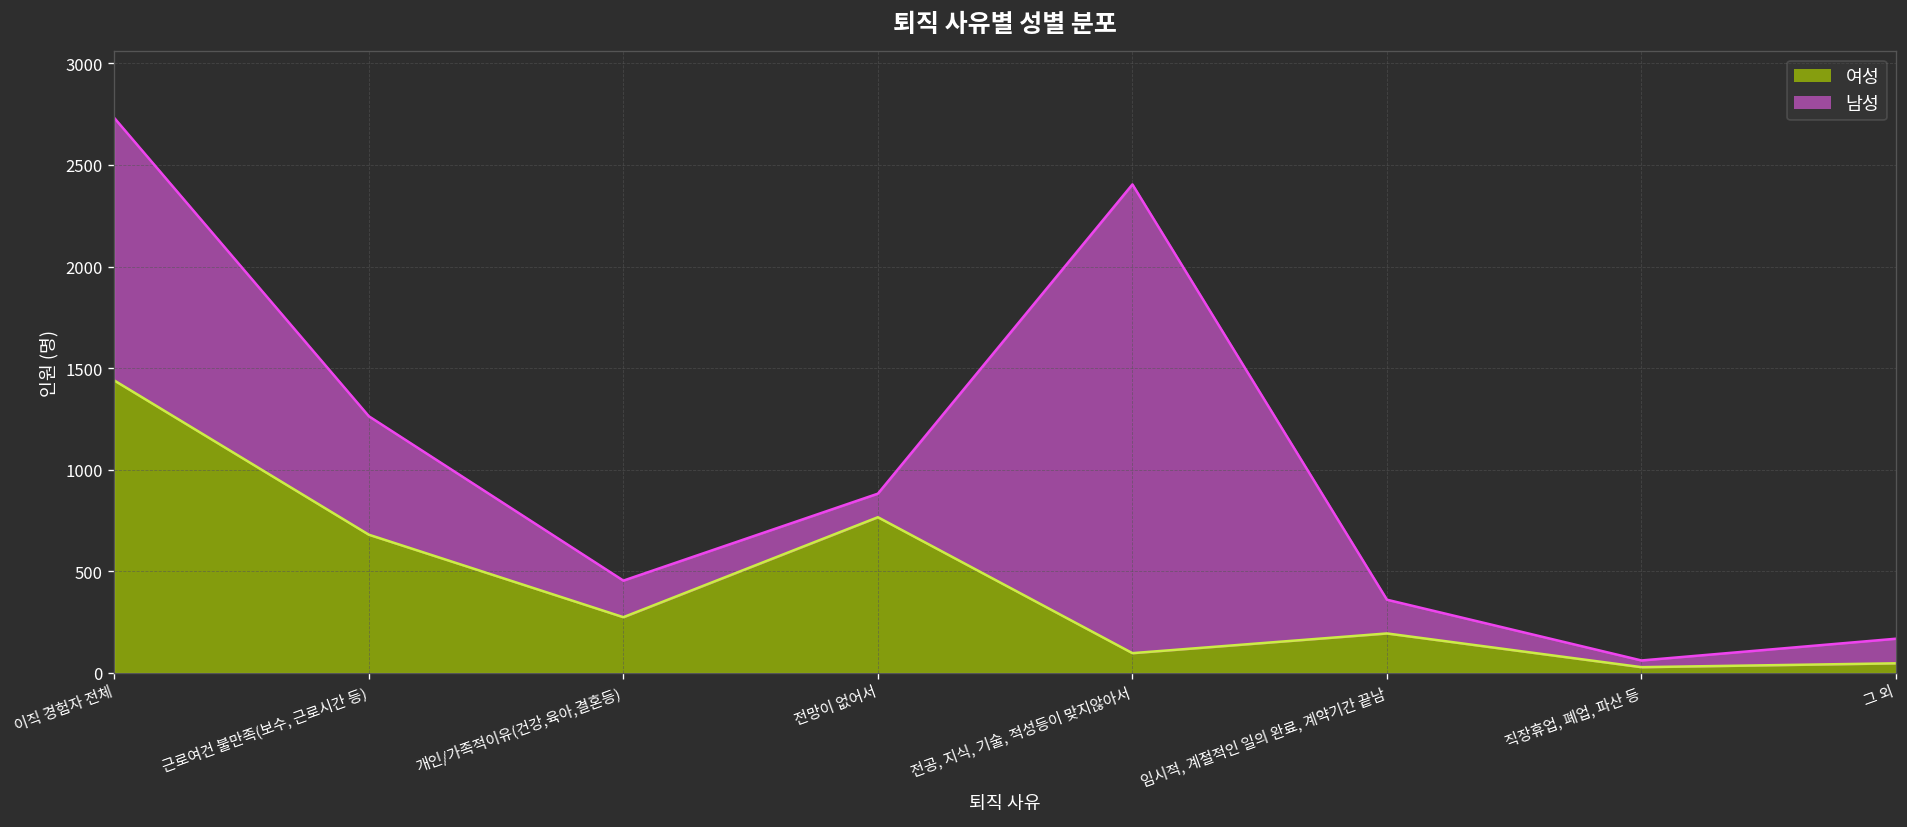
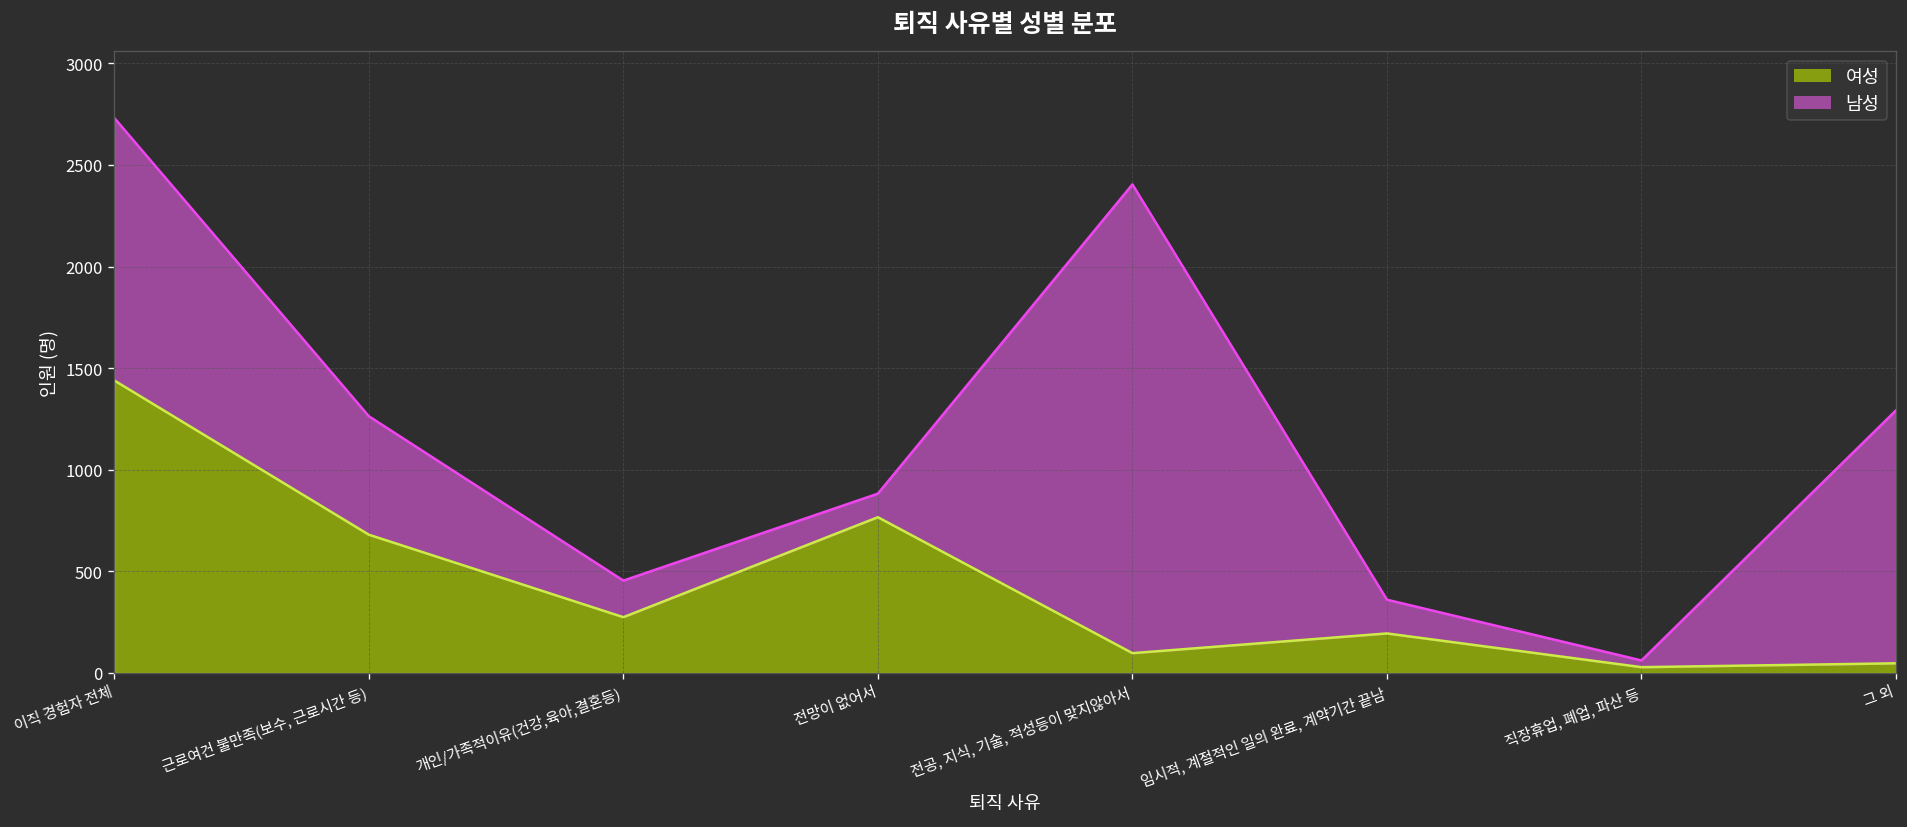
  {
    "여성": {
      "이직 경험자 전체": 1440,
      "근로여건 불만족(보수, 근로시간 등)": 680,
      "개인/가족적이유(건강,육아,결혼등)": 270,
      "전망이 없어서": 770,
      "전공, 지식, 기술, 적성등이 맞지않아서": 100,
      "임시적, 계절적인 일의 완료, 계약기간 끝남": 190,
      "직장휴업, 폐업, 파산 등": 30,
      "그 외": 50
    },
    "남성": {
      "이직 경험자 전체": 1290,
      "근로여건 불만족(보수, 근로시간 등)": 580,
      "개인/가족적이유(건강,육아,결혼등)": 180,
      "전망이 없어서": 120,
      "전공, 지식, 기술, 적성등이 맞지않아서": 2310,
      "임시적, 계절적인 일의 완료, 계약기간 끝남": 170,
      "직장휴업, 폐업, 파산 등": 30,
-     "그 외": 120
+     "그 외": 1250
    }
  }
